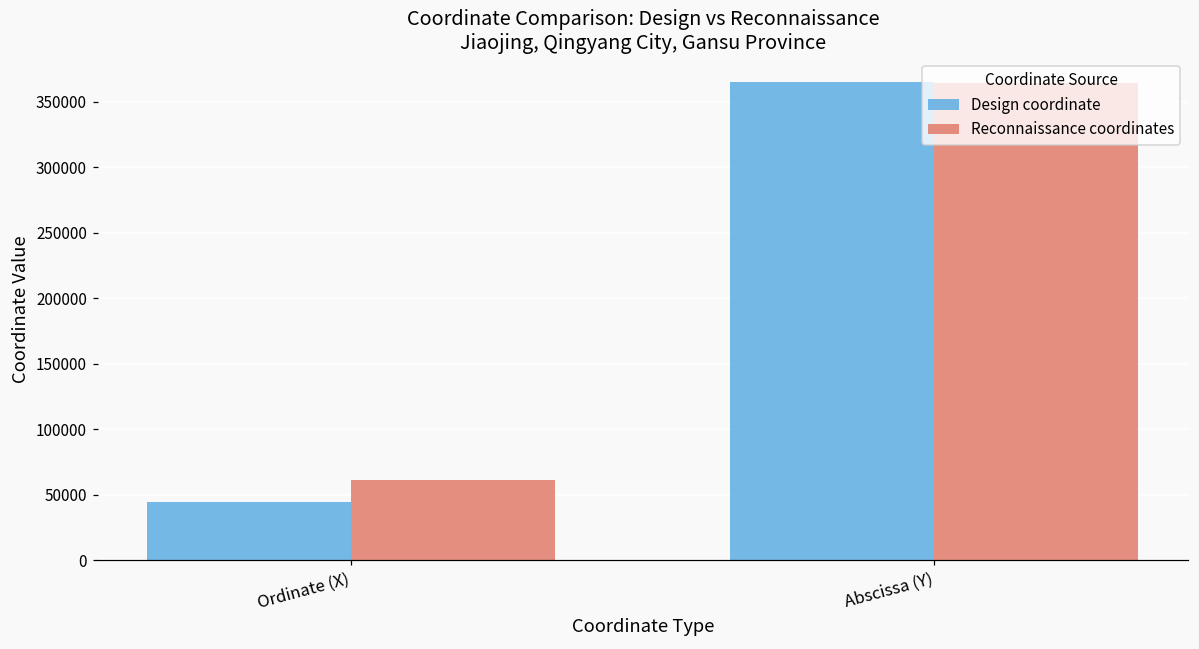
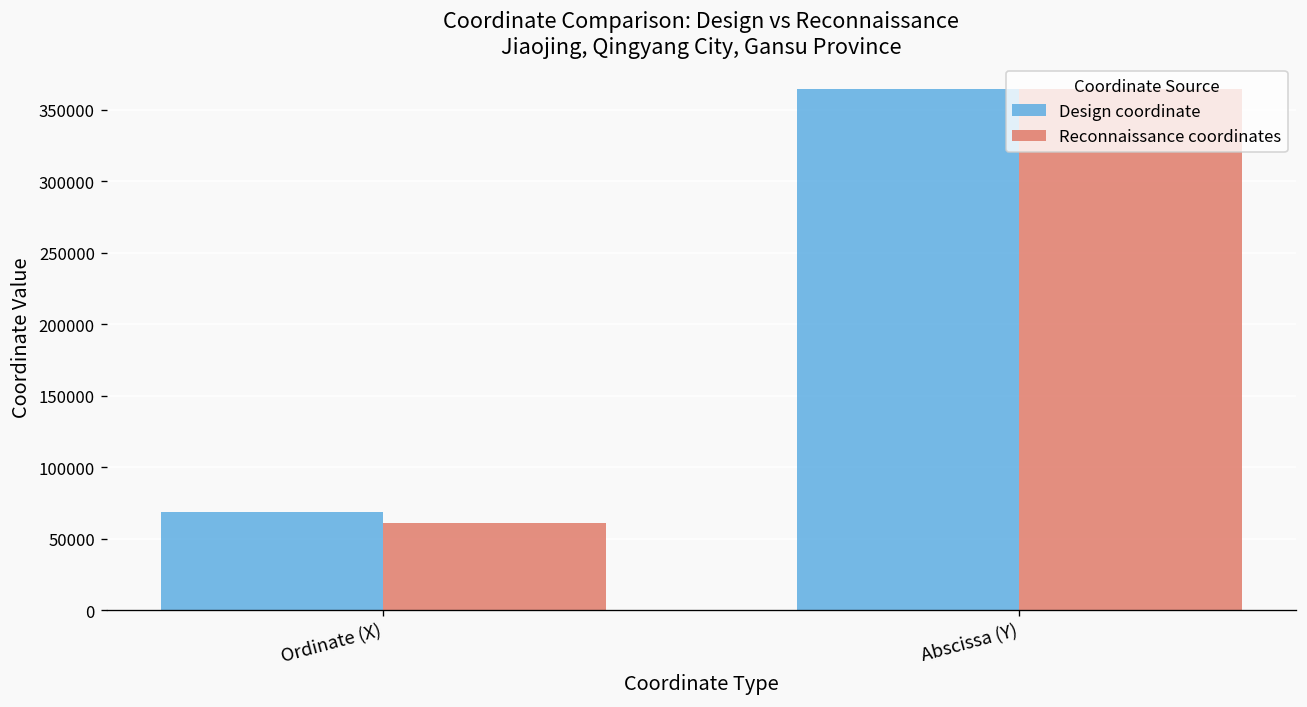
  {
    "Design coordinate": {
-     "Ordinate (X)": 44000,
+     "Ordinate (X)": 69000,
      "Abscissa (Y)": 365000
    },
    "Reconnaissance coordinates": {
      "Ordinate (X)": 61000
    }
  }
